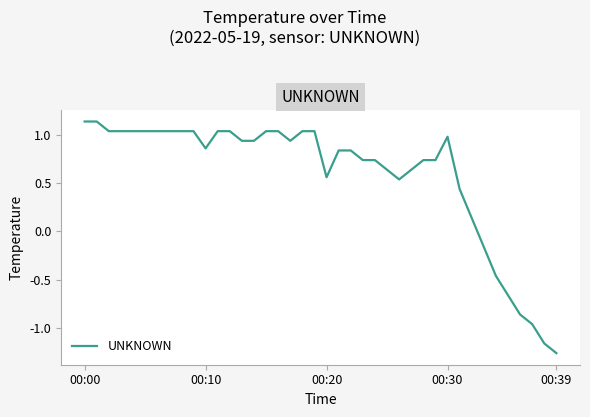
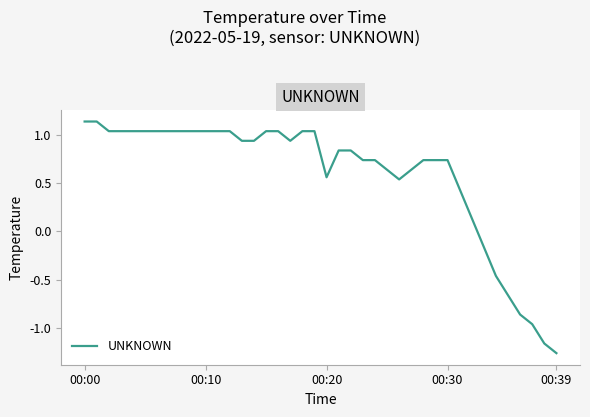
  {
    "00:00": 1.1,
-   "00:10": 0.9,
+   "00:10": 1.0,
    "00:20": 0.6,
-   "00:30": 1.0,
+   "00:30": 0.7,
    "00:39": -1.3
  }
